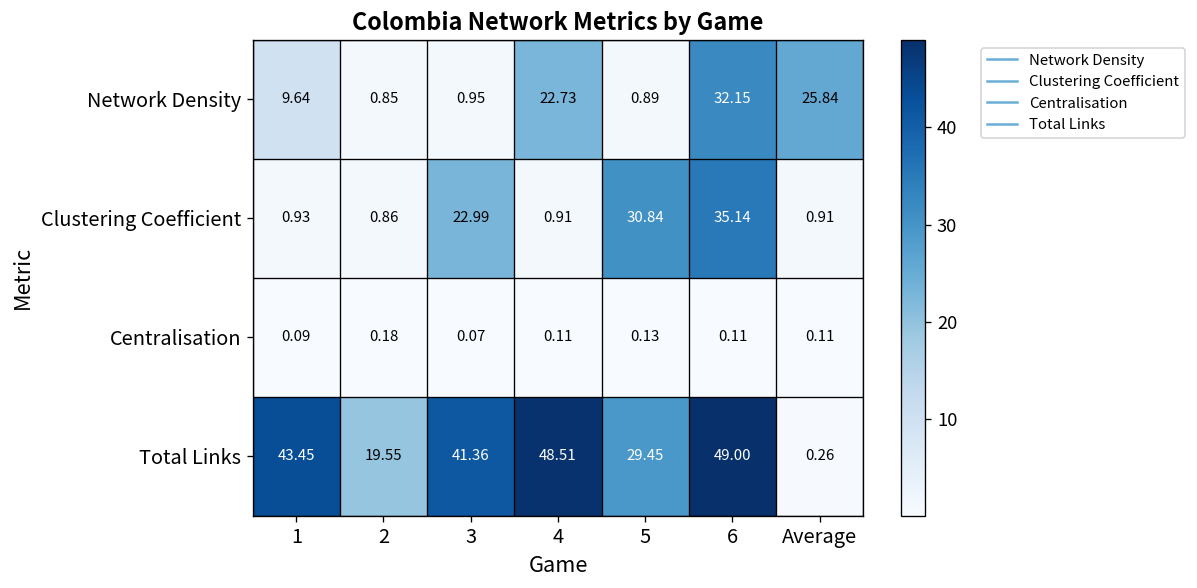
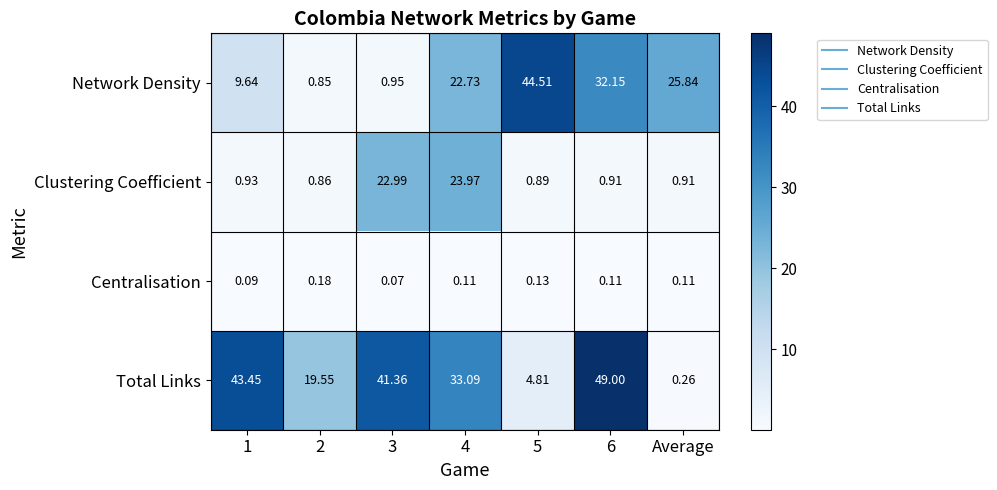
  {
    "Network Density": {
      "1": 9.64,
      "2": 0.85,
      "3": 0.95,
      "4": 22.73,
-     "5": 0.89,
+     "5": 44.51,
      "6": 32.15,
      "Average": 25.84
    },
    "Clustering Coefficient": {
      "1": 0.93,
      "2": 0.86,
      "3": 22.99,
-     "4": 0.91,
-     "5": 30.84,
-     "6": 35.14,
+     "4": 23.97,
+     "5": 0.89,
+     "6": 0.91,
      "Average": 0.91
    },
    "Centralisation": {
      "1": 0.09,
      "2": 0.18,
      "3": 0.07,
      "4": 0.11,
      "5": 0.13,
      "6": 0.11,
      "Average": 0.11
    },
    "Total Links": {
      "1": 43.45,
      "2": 19.55,
      "3": 41.36,
-     "4": 48.51,
-     "5": 29.45,
+     "4": 33.09,
+     "5": 4.81,
      "6": 49.00,
      "Average": 0.26
    }
  }
